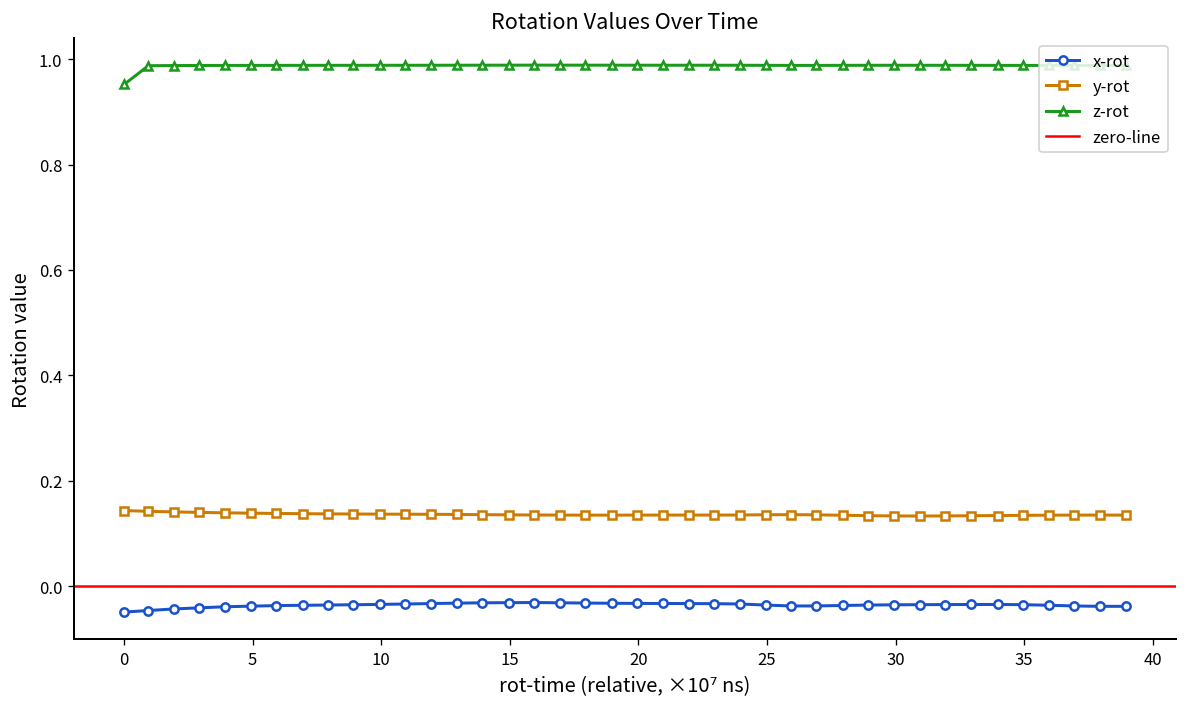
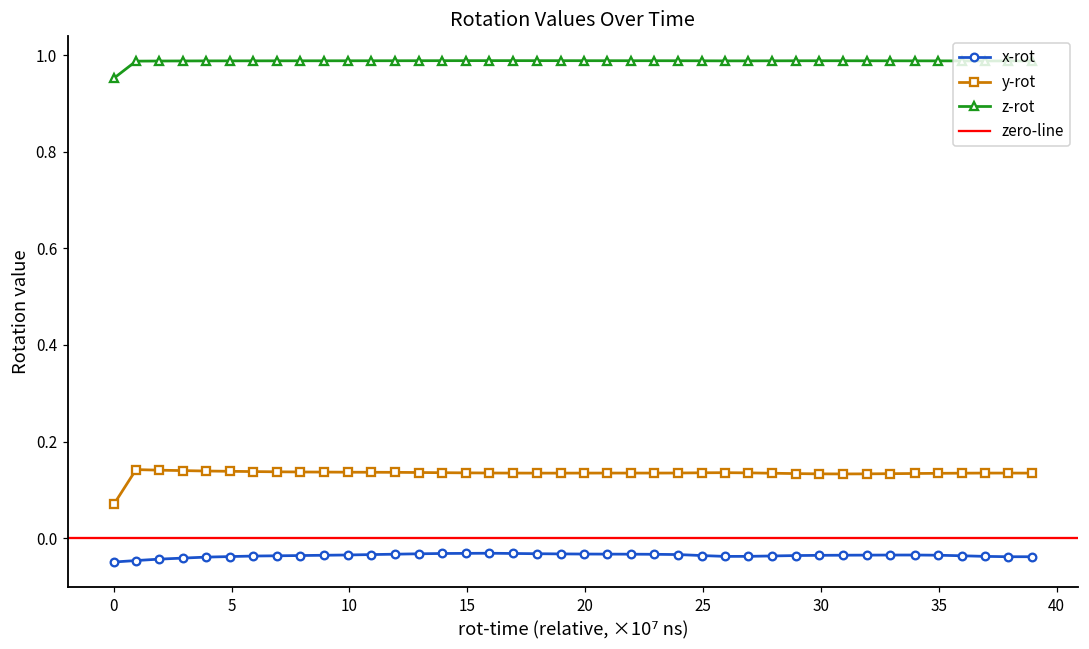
  {
    "x-rot": {
      "0": -0.05
    },
    "y-rot": {
-     "0": 0.14
+     "0": 0.07
    },
    "z-rot": {
      "0": 0.95
    }
  }
